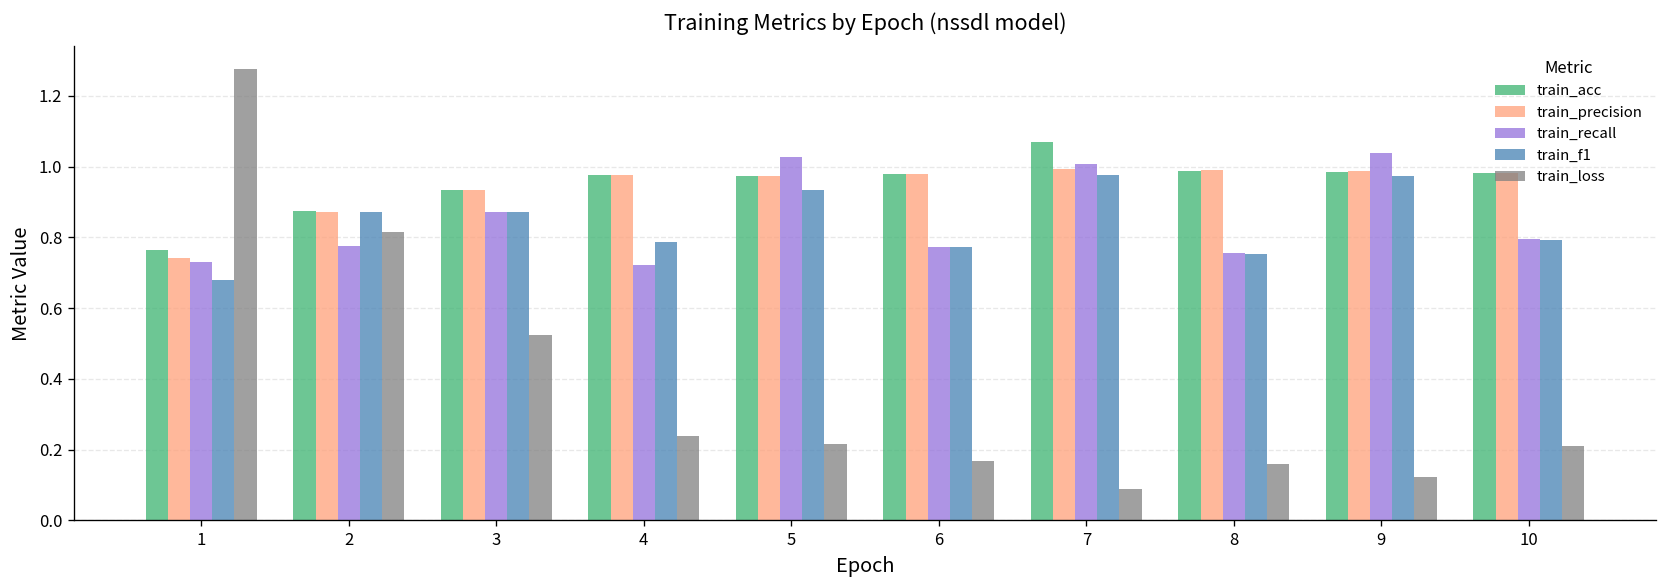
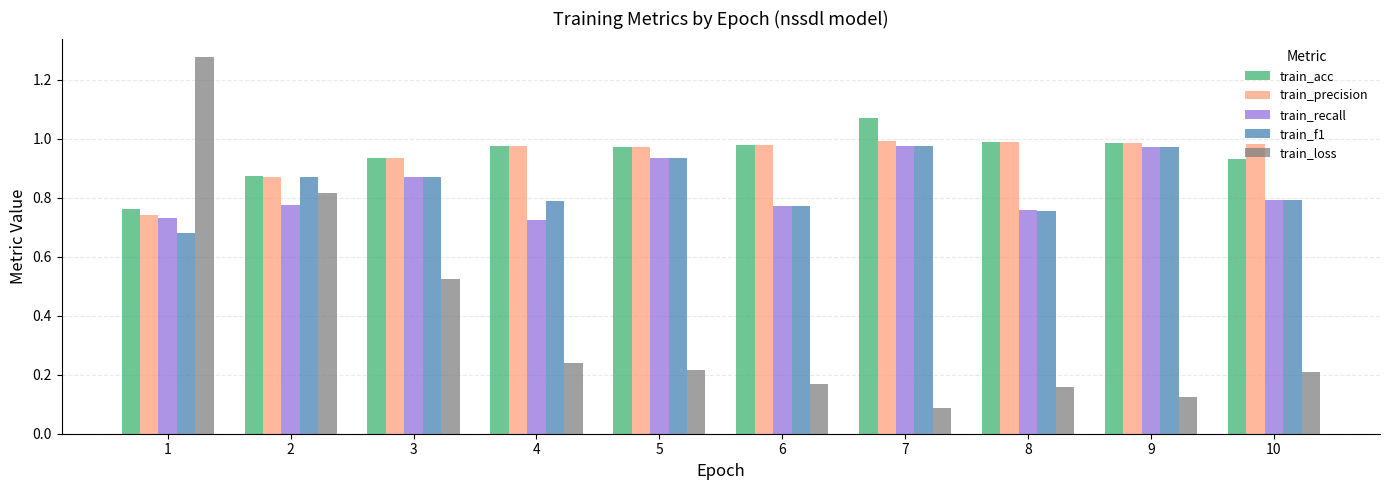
  {
    "train_acc": {
      "1": 0.76,
      "2": 0.87,
      "3": 0.94,
      "4": 0.98,
      "5": 0.97,
      "6": 0.98,
      "7": 1.07,
      "8": 0.99,
      "9": 0.99,
-     "10": 0.98
+     "10": 0.93
    },
    "train_precision": {
      "1": 0.74,
      "2": 0.87,
      "3": 0.94,
      "4": 0.98,
      "5": 0.97,
      "6": 0.98,
      "7": 0.99,
      "8": 0.99,
      "9": 0.99,
      "10": 0.98
    },
    "train_recall": {
      "1": 0.73,
      "2": 0.78,
      "3": 0.87,
      "4": 0.72,
-     "5": 1.03,
+     "5": 0.93,
      "6": 0.77,
-     "7": 1.01,
+     "7": 0.98,
      "8": 0.76,
-     "9": 1.04,
+     "9": 0.97,
      "10": 0.79
    },
    "train_f1": {
      "1": 0.68,
      "2": 0.87,
      "3": 0.87,
      "4": 0.79,
      "5": 0.93,
      "6": 0.77,
      "7": 0.98,
      "8": 0.75,
      "9": 0.97,
      "10": 0.79
    },
    "train_loss": {
      "1": 1.28,
      "2": 0.82,
      "3": 0.52,
      "4": 0.24,
      "5": 0.22,
      "6": 0.17,
      "7": 0.09,
      "8": 0.16,
      "9": 0.12,
      "10": 0.21
    }
  }
